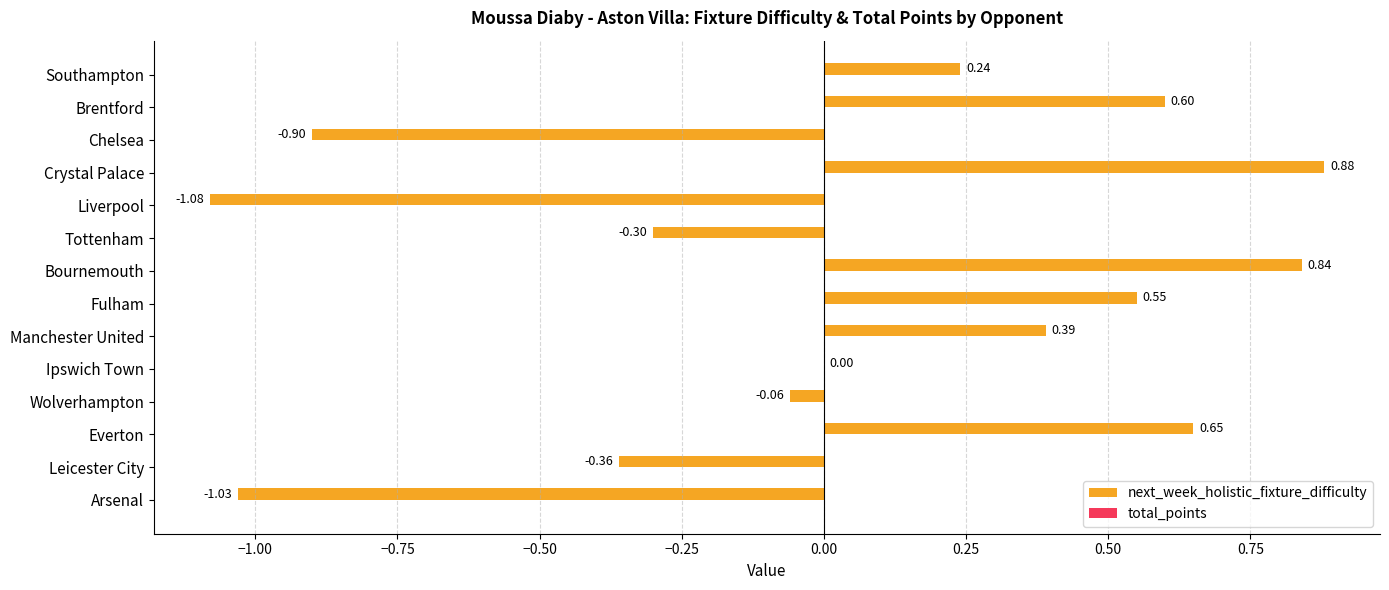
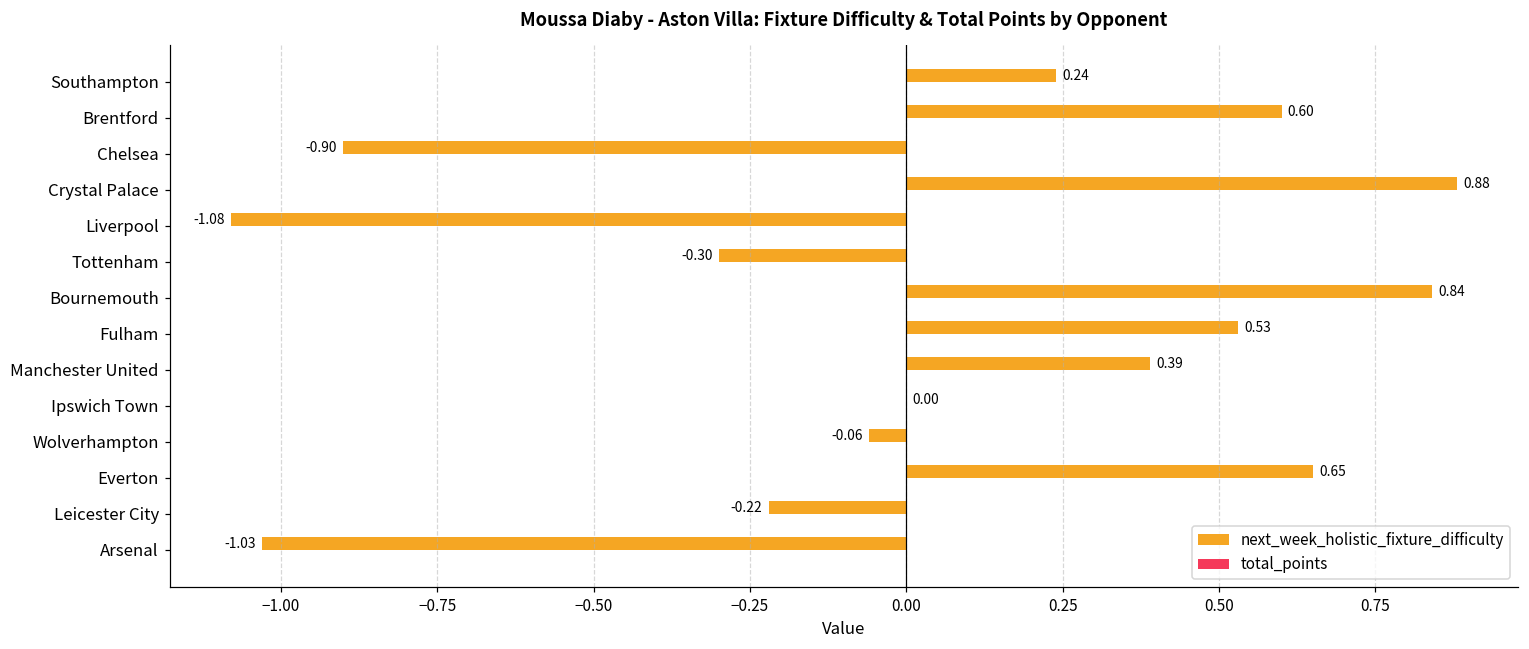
  {
    "next_week_holistic_fixture_difficulty": {
      "Southampton": 0.24,
      "Brentford": 0.60,
      "Chelsea": -0.90,
      "Crystal Palace": 0.88,
      "Liverpool": -1.08,
      "Tottenham": -0.30,
      "Bournemouth": 0.84,
-     "Fulham": 0.55,
+     "Fulham": 0.53,
      "Manchester United": 0.39,
      "Ipswich Town": 0.00,
      "Wolverhampton": -0.06,
      "Everton": 0.65,
-     "Leicester City": -0.36,
+     "Leicester City": -0.22,
      "Arsenal": -1.03
    },
    "total_points": {
      "Southampton": 0.00,
      "Brentford": 0.00,
      "Chelsea": 0.00,
      "Crystal Palace": 0.00,
      "Liverpool": 0.00,
      "Tottenham": 0.00,
      "Bournemouth": 0.00,
      "Fulham": 0.00,
      "Wolverhampton": 0.00,
      "Everton": 0.00,
      "Leicester City": 0.00,
      "Arsenal": 0.00
    }
  }
